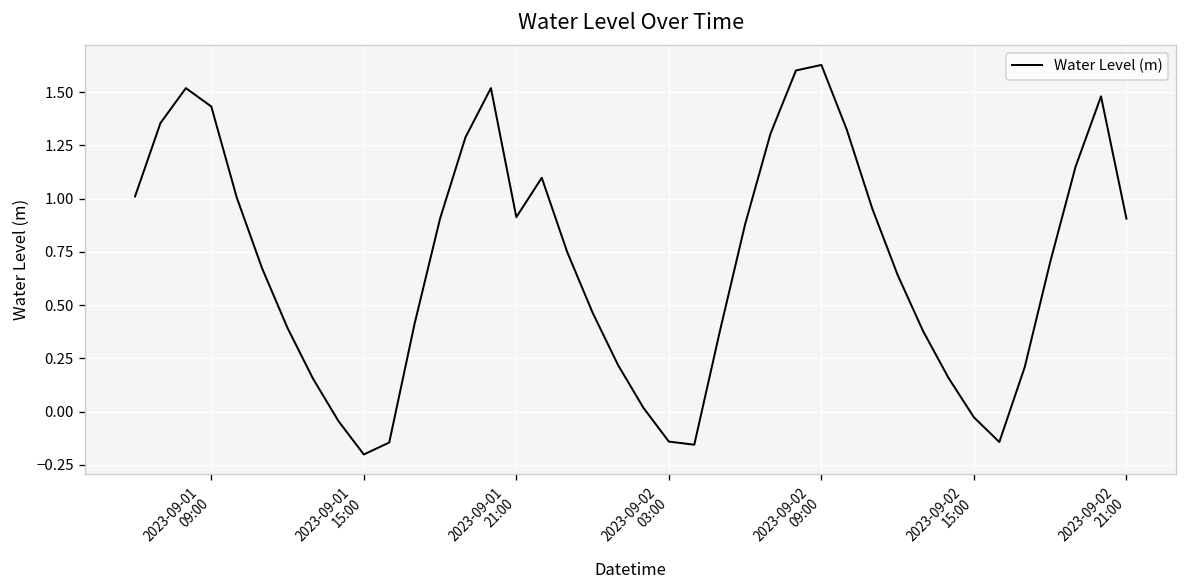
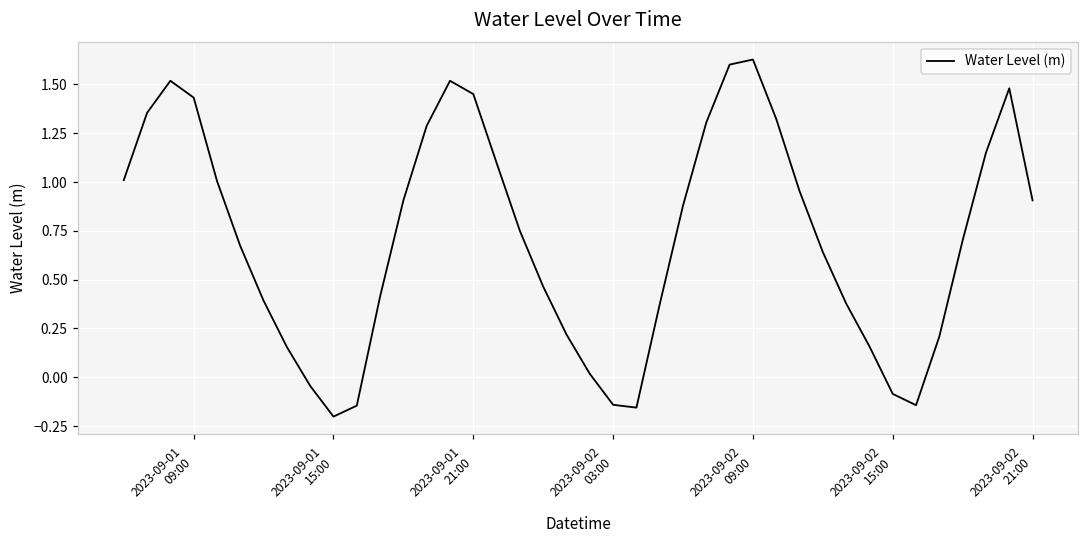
  {
    "2023-09-01 09:00": 1.43,
    "2023-09-01 15:00": -0.20,
-   "2023-09-01 21:00": 0.91,
+   "2023-09-01 21:00": 1.45,
    "2023-09-02 03:00": -0.14,
    "2023-09-02 09:00": 1.63,
-   "2023-09-02 15:00": -0.03,
+   "2023-09-02 15:00": -0.09,
    "2023-09-02 21:00": 0.91
  }
